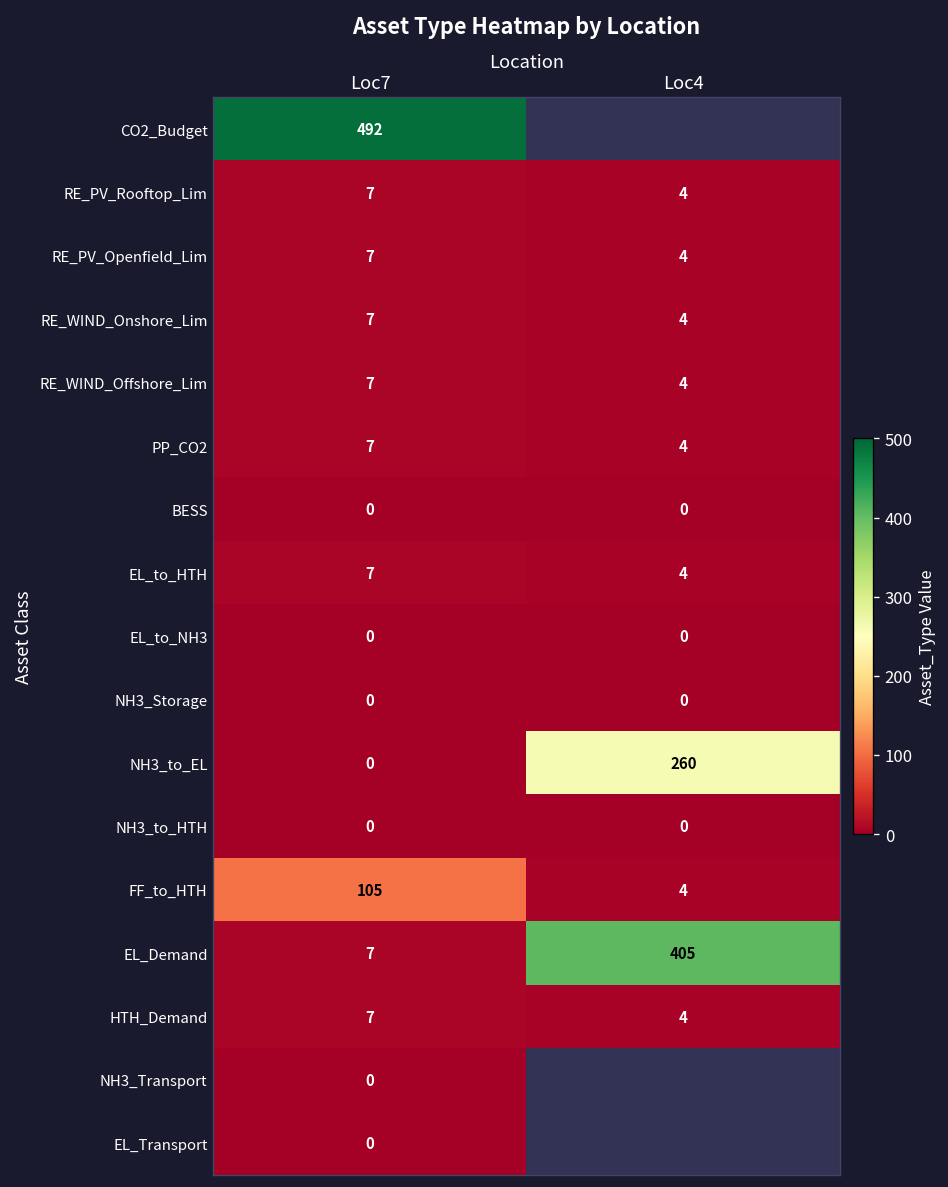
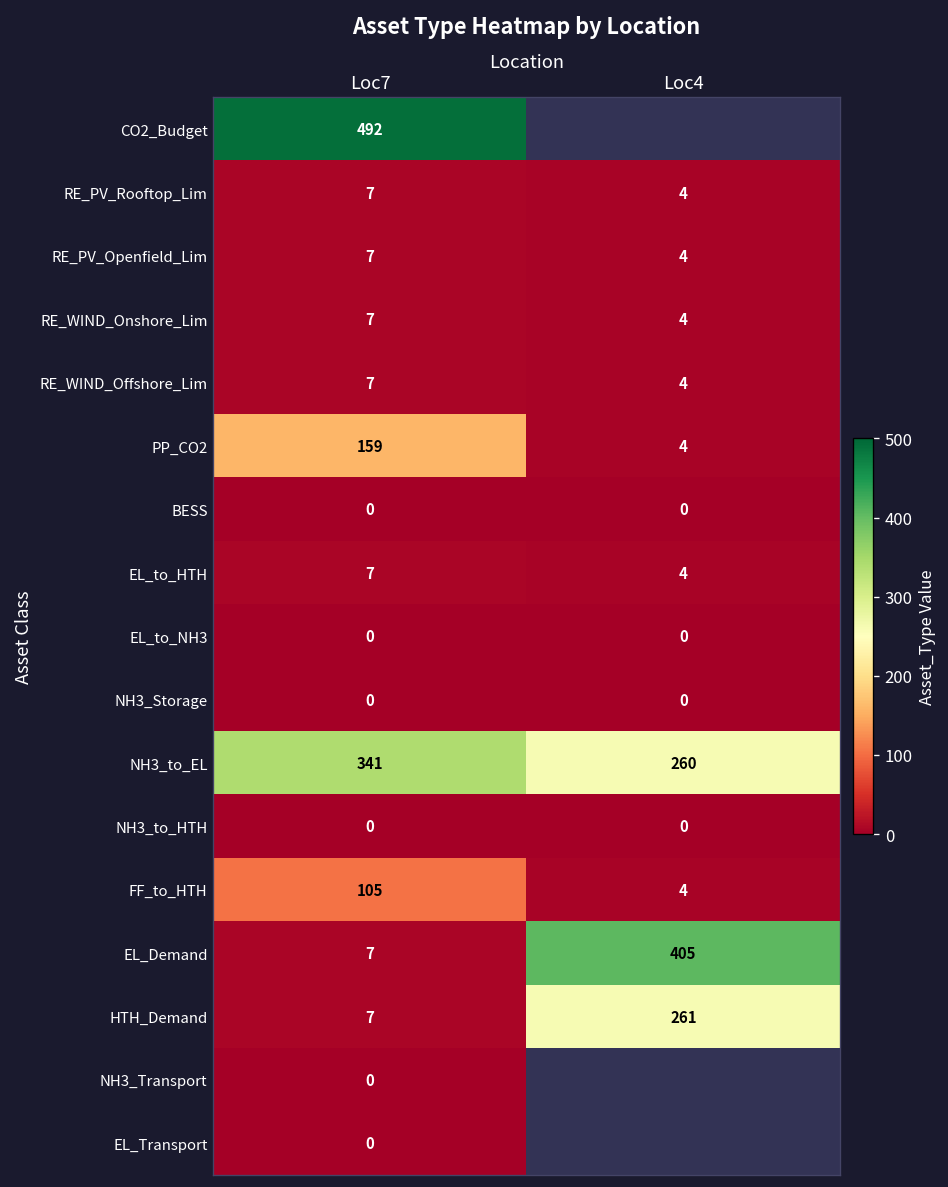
  {
    "CO2_Budget": {
      "Loc7": 492
    },
    "RE_PV_Rooftop_Lim": {
      "Loc7": 7,
      "Loc4": 4
    },
    "RE_PV_Openfield_Lim": {
      "Loc7": 7,
      "Loc4": 4
    },
    "RE_WIND_Onshore_Lim": {
      "Loc7": 7,
      "Loc4": 4
    },
    "RE_WIND_Offshore_Lim": {
      "Loc7": 7,
      "Loc4": 4
    },
    "PP_CO2": {
-     "Loc7": 7,
+     "Loc7": 159,
      "Loc4": 4
    },
    "BESS": {
      "Loc7": 0,
      "Loc4": 0
    },
    "EL_to_HTH": {
      "Loc7": 7,
      "Loc4": 4
    },
    "EL_to_NH3": {
      "Loc7": 0,
      "Loc4": 0
    },
    "NH3_Storage": {
      "Loc7": 0,
      "Loc4": 0
    },
    "NH3_to_EL": {
-     "Loc7": 0,
+     "Loc7": 341,
      "Loc4": 260
    },
    "NH3_to_HTH": {
      "Loc7": 0,
      "Loc4": 0
    },
    "FF_to_HTH": {
      "Loc7": 105,
      "Loc4": 4
    },
    "EL_Demand": {
      "Loc7": 7,
      "Loc4": 405
    },
    "HTH_Demand": {
      "Loc7": 7,
-     "Loc4": 4
+     "Loc4": 261
    },
    "NH3_Transport": {
      "Loc7": 0
    },
    "EL_Transport": {
      "Loc7": 0
    }
  }
